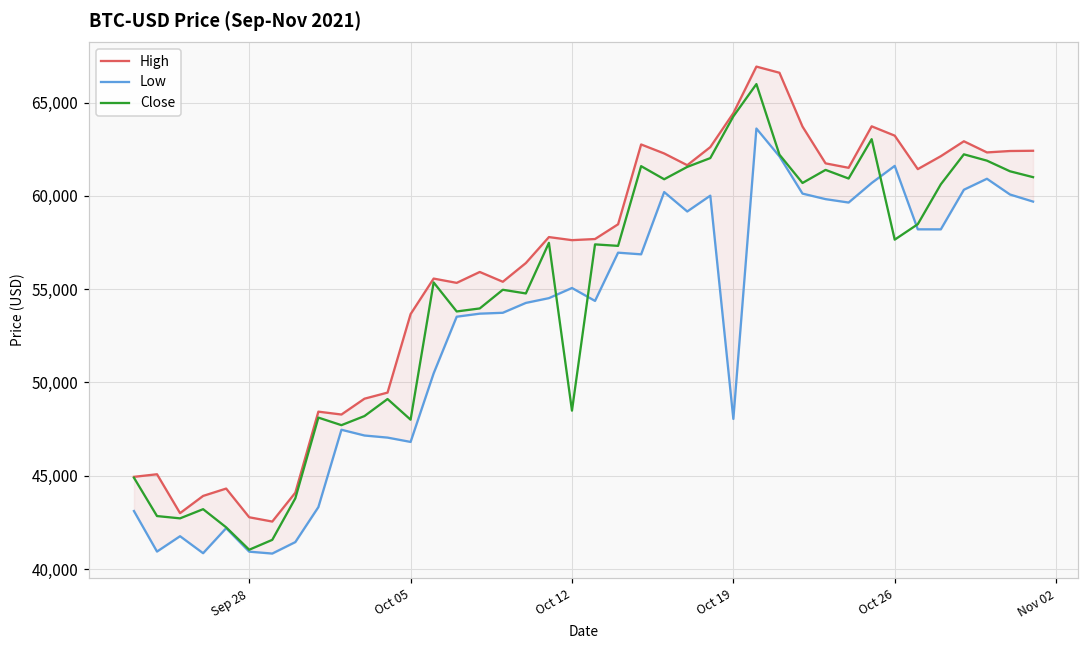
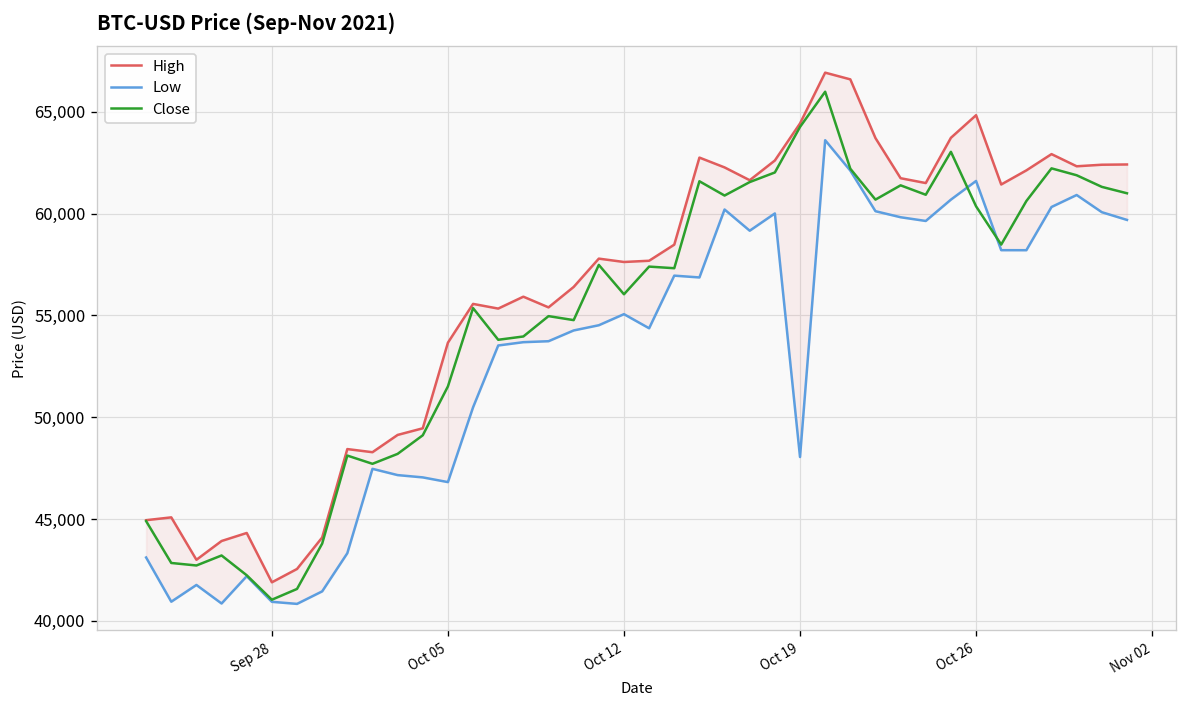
  {
    "High": {
-     "Sep 28": "42,800",
+     "Sep 28": "41,900",
      "Oct 05": "53,700",
      "Oct 12": "57,600",
      "Oct 19": "64,400",
-     "Oct 26": "63,200"
+     "Oct 26": "64,800"
    },
    "Low": {
      "Oct 05": "46,800",
      "Oct 12": "55,100",
      "Oct 19": "48,000",
      "Oct 26": "61,600"
    },
    "Close": {
-     "Oct 05": "48,000",
-     "Oct 12": "48,500",
+     "Oct 05": "51,500",
+     "Oct 12": "56,000",
      "Oct 19": "64,300",
-     "Oct 26": "57,700"
+     "Oct 26": "60,400"
    }
  }
